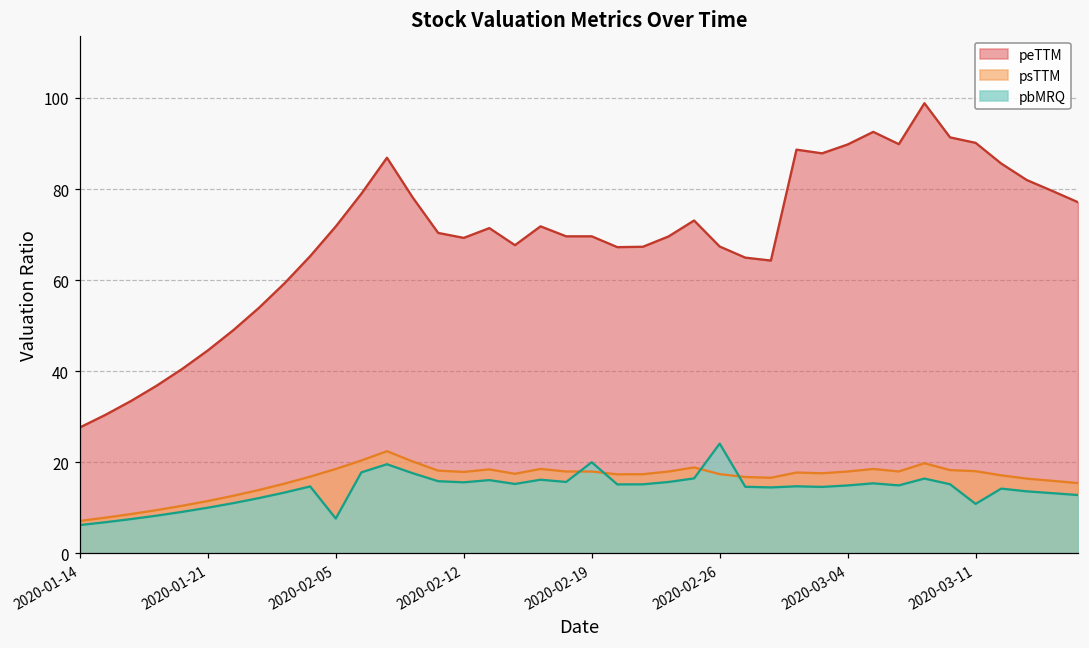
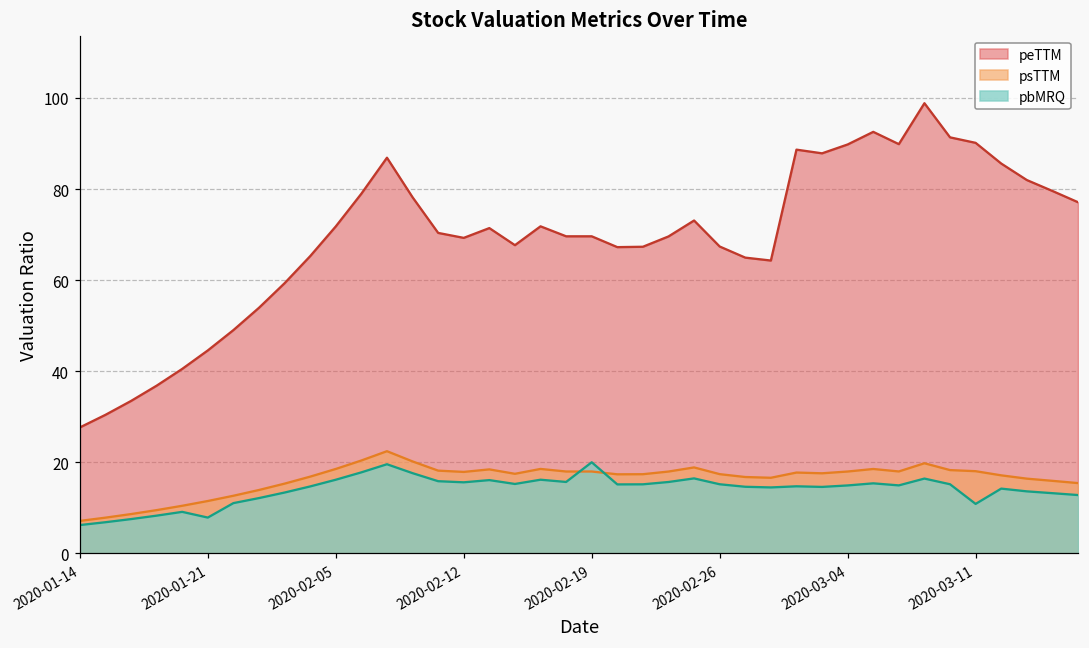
  {
    "pbMRQ": {
      "2020-01-14": 6,
-     "2020-01-21": 10,
-     "2020-02-05": 8,
+     "2020-01-21": 8,
+     "2020-02-05": 16,
      "2020-02-12": 16,
      "2020-02-19": 20,
-     "2020-02-26": 24,
+     "2020-02-26": 15,
      "2020-03-04": 15,
      "2020-03-11": 11
    }
  }
